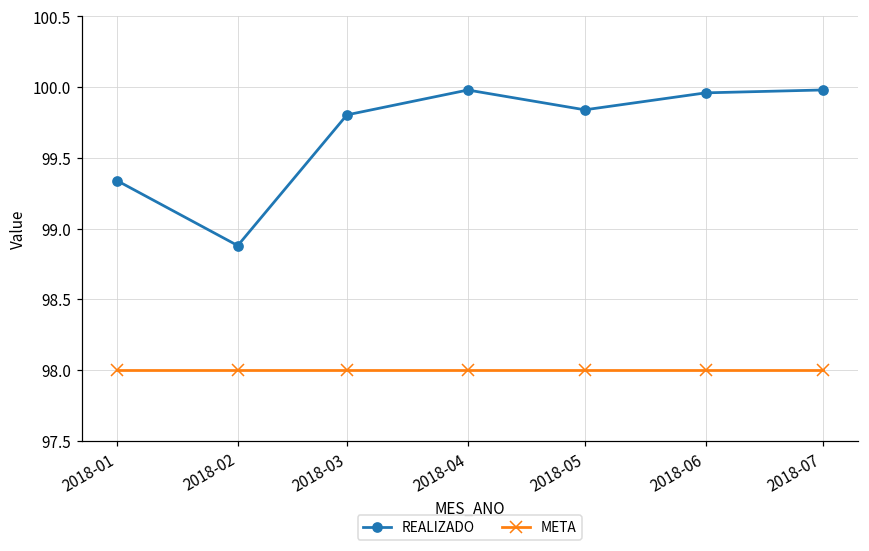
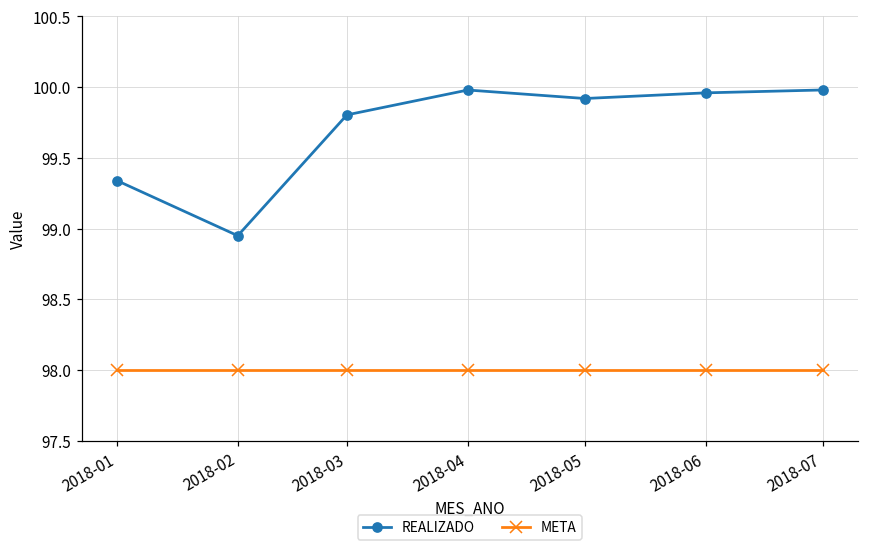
  {
    "REALIZADO": {
      "2018-01": 99.34,
-     "2018-02": 98.88,
+     "2018-02": 98.95,
      "2018-03": 99.80,
      "2018-04": 99.98,
-     "2018-05": 99.84,
+     "2018-05": 99.92,
      "2018-06": 99.96,
      "2018-07": 99.98
    },
    "META": {
      "2018-01": 98.00,
      "2018-02": 98.00,
      "2018-03": 98.00,
      "2018-04": 98.00,
      "2018-05": 98.00,
      "2018-06": 98.00,
      "2018-07": 98.00
    }
  }
